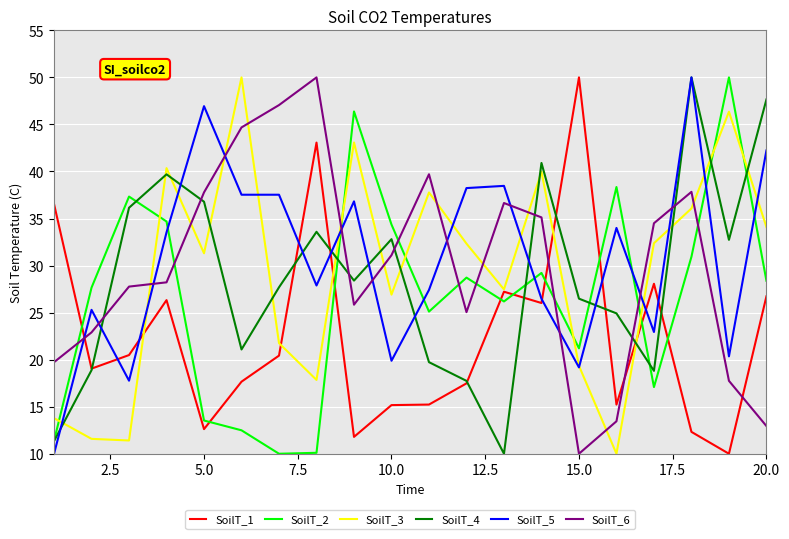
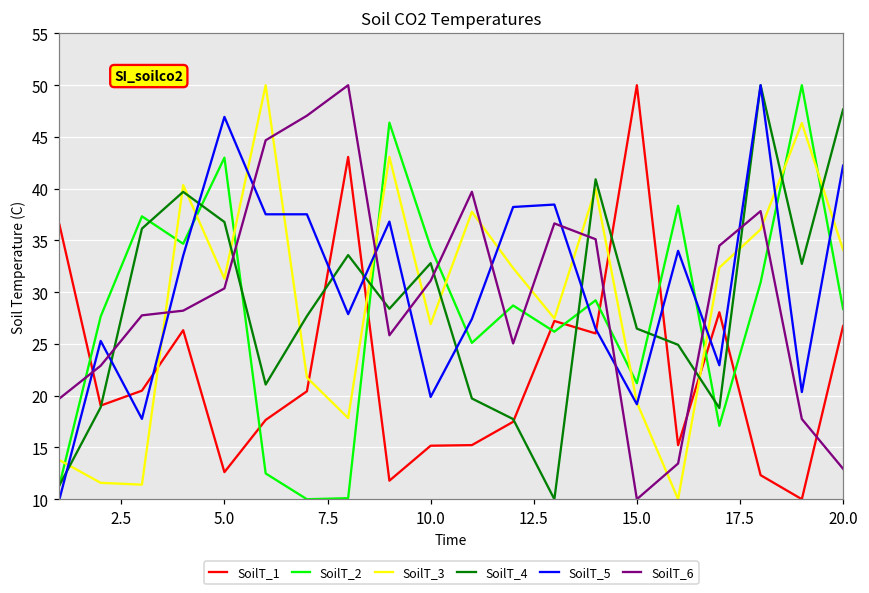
  {
    "SoilT_1": {
      "5.0": 13,
      "10.0": 15,
      "15.0": 50,
      "20.0": 27
    },
    "SoilT_2": {
-     "5.0": 14,
+     "5.0": 43,
      "10.0": 34,
      "15.0": 21,
      "20.0": 28
    },
    "SoilT_3": {
      "5.0": 31,
      "10.0": 27,
      "20.0": 34
    },
    "SoilT_4": {
      "5.0": 37,
      "10.0": 33,
      "15.0": 26,
      "20.0": 48
    },
    "SoilT_5": {
      "5.0": 47,
      "10.0": 20,
      "20.0": 42
    },
    "SoilT_6": {
-     "5.0": 38,
+     "5.0": 30,
      "10.0": 31,
      "15.0": 10,
      "20.0": 13
    }
  }
